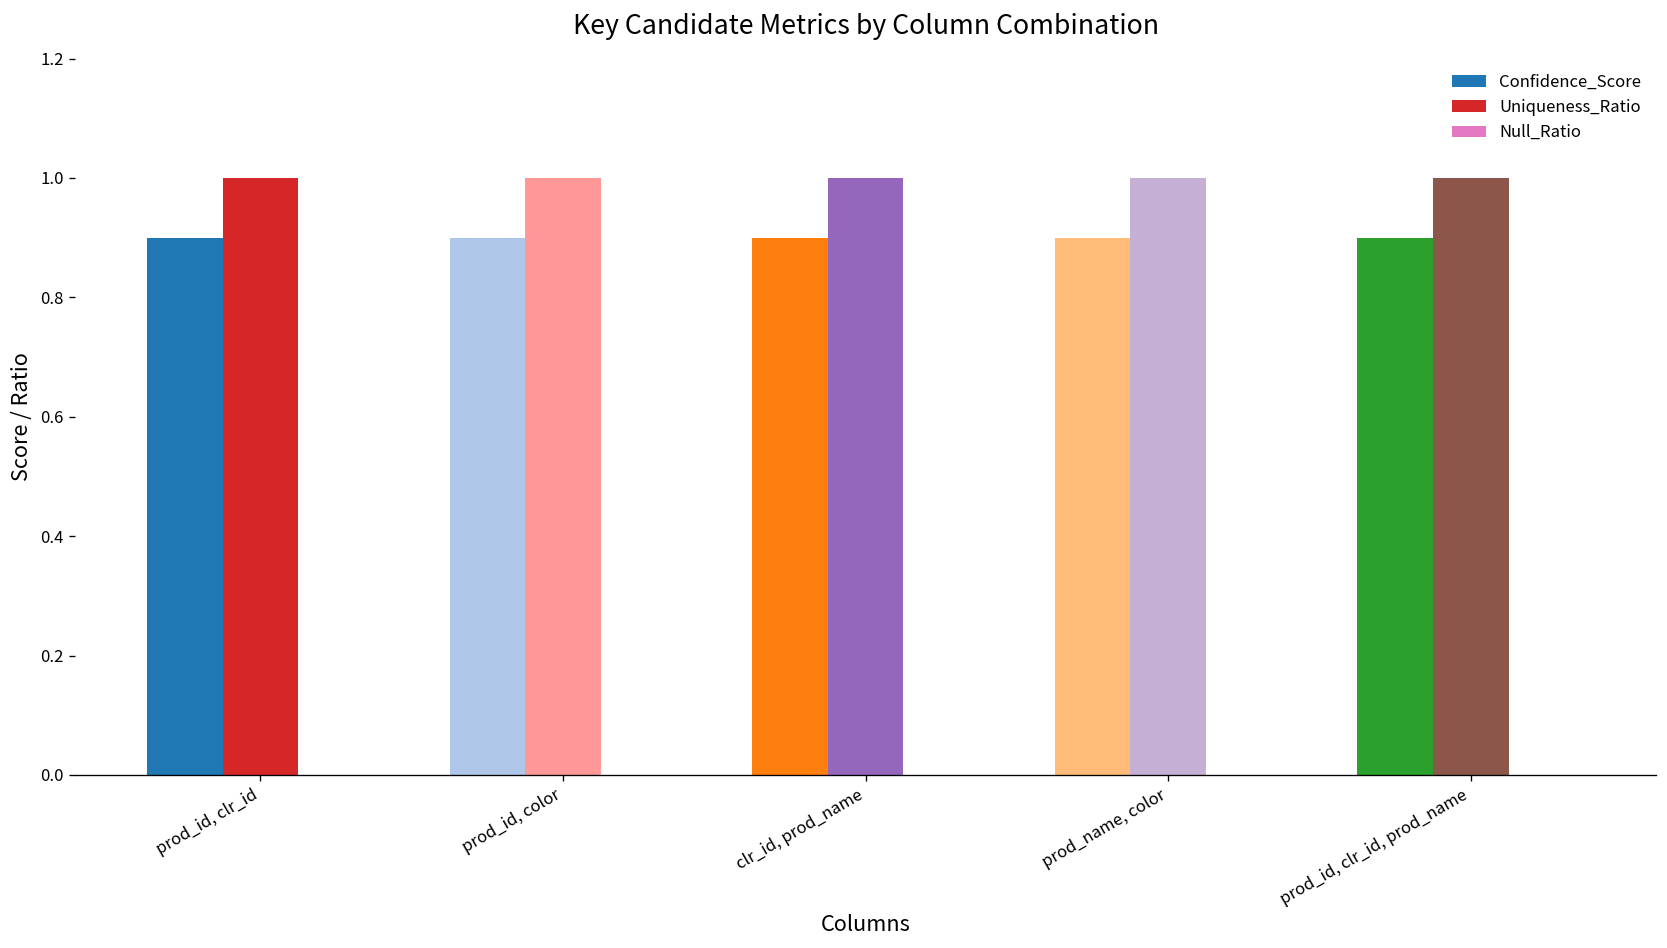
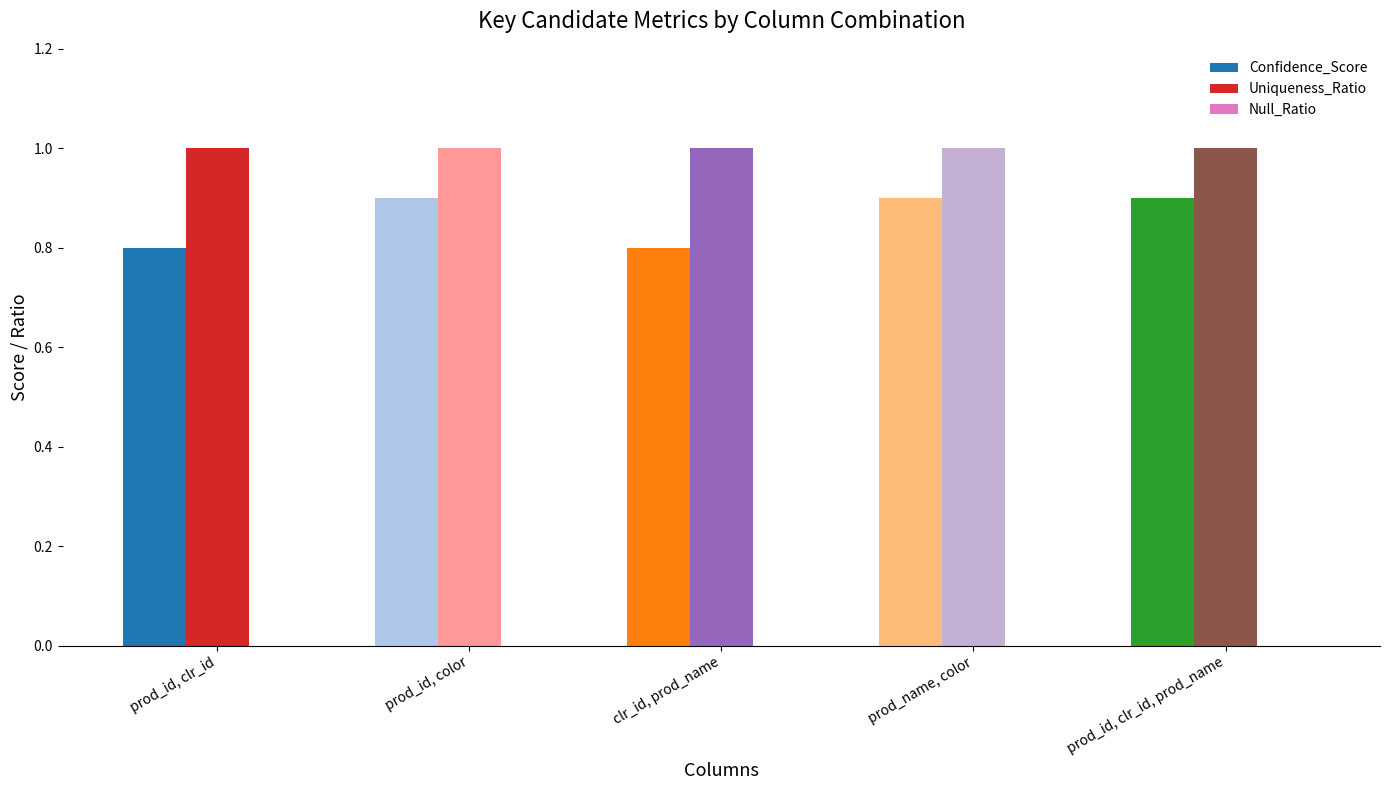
  {
    "Confidence_Score": {
-     "prod_id, clr_id": 0.9,
+     "prod_id, clr_id": 0.8,
      "prod_id, color": 0.9,
-     "clr_id, prod_name": 0.9,
+     "clr_id, prod_name": 0.8,
      "prod_name, color": 0.9,
      "prod_id, clr_id, prod_name": 0.9
    },
    "Uniqueness_Ratio": {
      "prod_id, clr_id": 1.0,
      "prod_id, color": 1.0,
      "clr_id, prod_name": 1.0,
      "prod_name, color": 1.0,
      "prod_id, clr_id, prod_name": 1.0
    },
    "Null_Ratio": {
      "prod_id, clr_id": 0.0,
      "prod_id, color": 0.0,
      "clr_id, prod_name": 0.0,
      "prod_name, color": 0.0,
      "prod_id, clr_id, prod_name": 0.0
    }
  }
